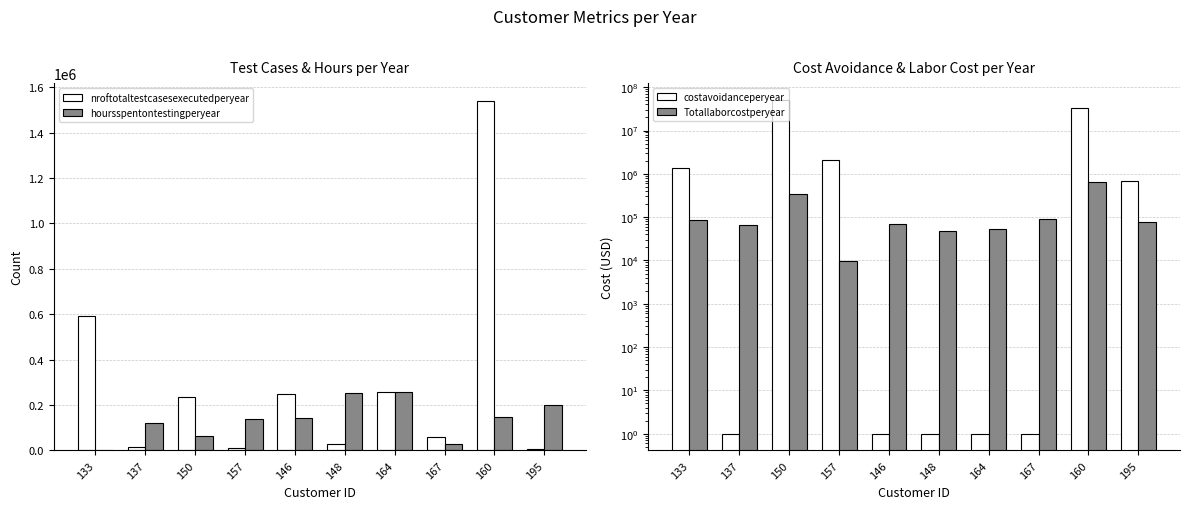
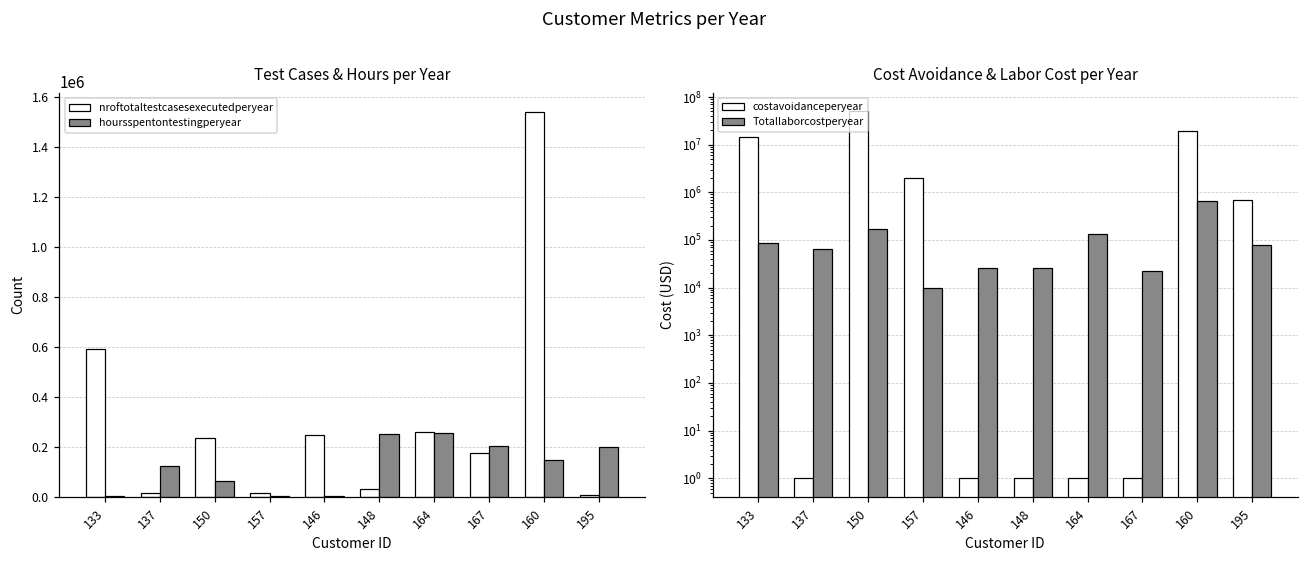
  {
    "Test Cases & Hours per Year": {
      "nroftotaltestcasesexecutedperyear": {
        "133": 590000,
        "137": 10000,
        "150": 230000,
        "157": 10000,
        "146": 250000,
        "148": 30000,
        "164": 260000,
-       "167": 60000,
+       "167": 170000,
        "160": 1540000
      },
      "hoursspentontestingperyear": {
        "137": 120000,
        "150": 60000,
-       "157": 140000,
-       "146": 140000,
+       "157": 0,
+       "146": 0,
        "148": 250000,
        "164": 260000,
-       "167": 30000,
+       "167": 200000,
        "160": 150000,
        "195": 200000
      }
    },
    "Cost Avoidance & Labor Cost per Year": {
      "costavoidanceperyear": {
-       "133": 1300000,
+       "133": 14000000,
        "137": 1,
        "157": 2000000,
        "146": 1,
        "148": 1,
        "164": 1,
        "167": 1,
-       "160": 30000000,
+       "160": 20000000,
        "195": 700000
      },
      "Totallaborcostperyear": {
        "133": 90000,
        "137": 70000,
-       "150": 300000,
+       "150": 170000,
        "157": 10000,
-       "146": 70000,
-       "148": 50000,
-       "164": 50000,
-       "167": 90000,
+       "146": 30000,
+       "148": 30000,
+       "164": 140000,
+       "167": 20000,
        "160": 700000,
        "195": 80000
      }
    }
  }
